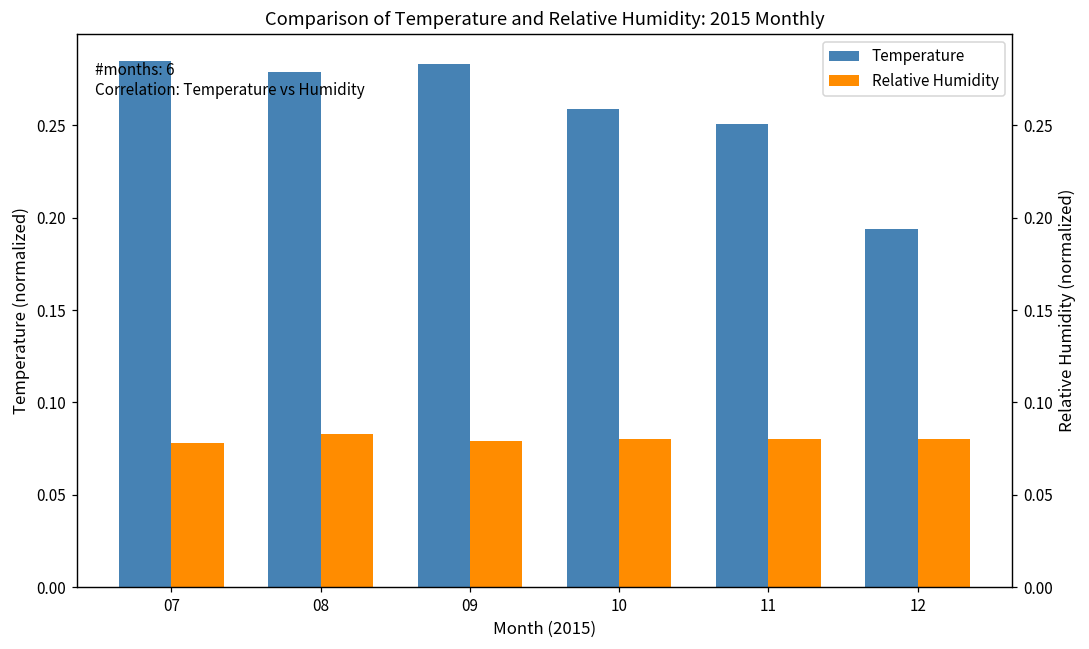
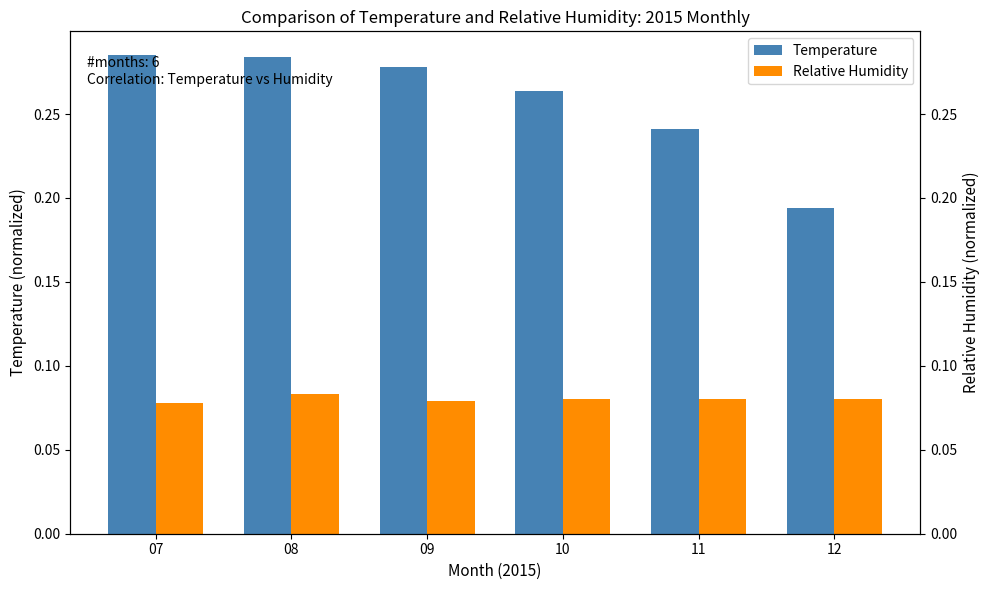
  {
    "Temperature": {
      "07": 0.285,
-     "08": 0.279,
-     "09": 0.283,
-     "10": 0.259,
-     "11": 0.251,
+     "08": 0.284,
+     "09": 0.278,
+     "10": 0.264,
+     "11": 0.241,
      "12": 0.194
    },
    "Relative Humidity": {
      "07": 0.078,
      "08": 0.083,
      "09": 0.079,
      "10": 0.080,
      "11": 0.080,
      "12": 0.080
    }
  }
